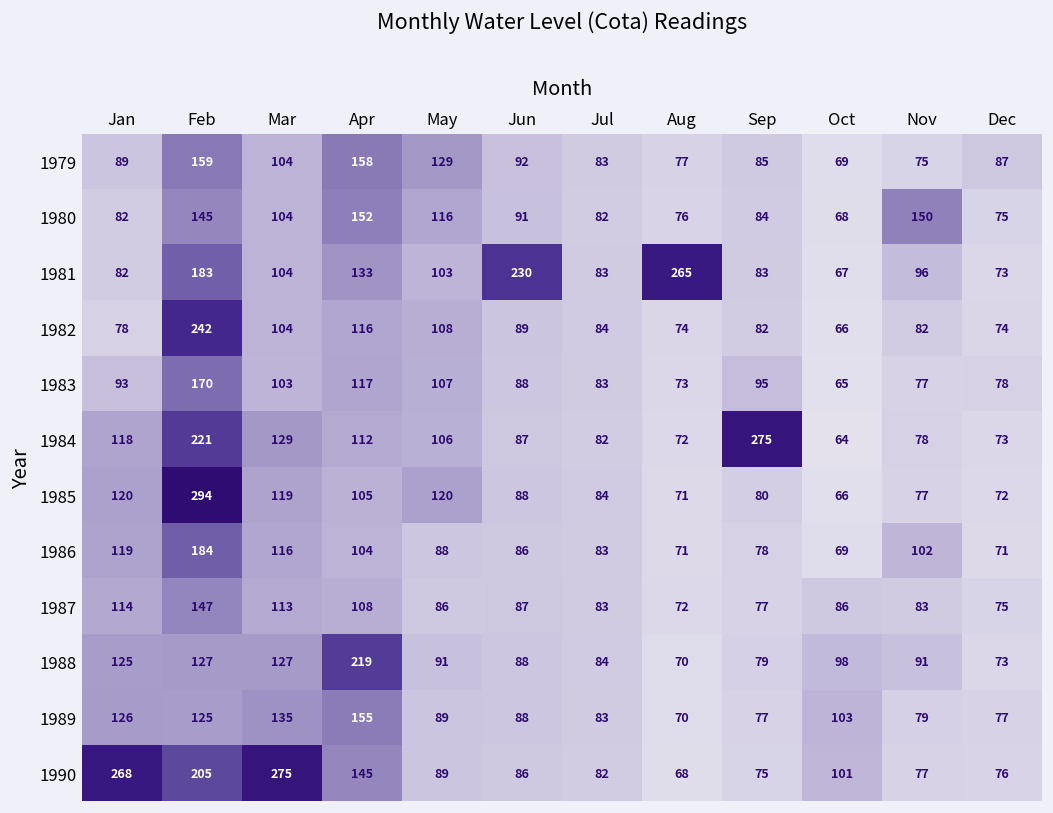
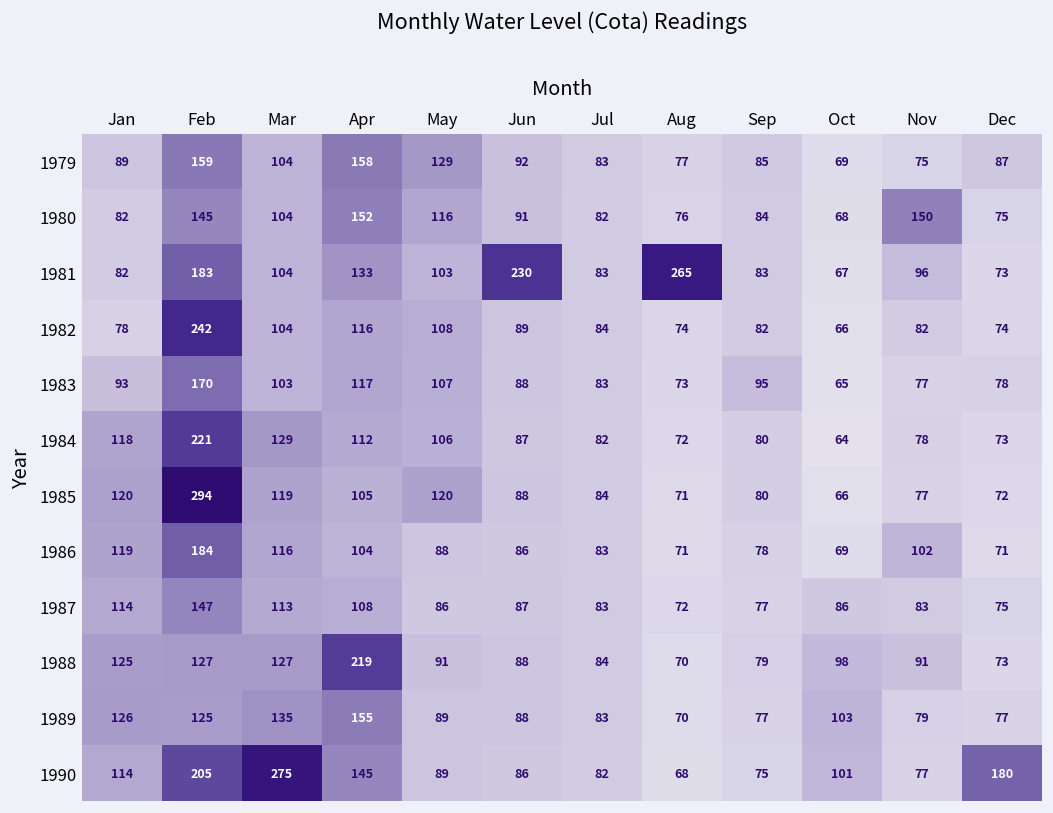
  {
    "1979": {
      "Jan": 89,
      "Feb": 159,
      "Mar": 104,
      "Apr": 158,
      "May": 129,
      "Jun": 92,
      "Jul": 83,
      "Aug": 77,
      "Sep": 85,
      "Oct": 69,
      "Nov": 75,
      "Dec": 87
    },
    "1980": {
      "Jan": 82,
      "Feb": 145,
      "Mar": 104,
      "Apr": 152,
      "May": 116,
      "Jun": 91,
      "Jul": 82,
      "Aug": 76,
      "Sep": 84,
      "Oct": 68,
      "Nov": 150,
      "Dec": 75
    },
    "1981": {
      "Jan": 82,
      "Feb": 183,
      "Mar": 104,
      "Apr": 133,
      "May": 103,
      "Jun": 230,
      "Jul": 83,
      "Aug": 265,
      "Sep": 83,
      "Oct": 67,
      "Nov": 96,
      "Dec": 73
    },
    "1982": {
      "Jan": 78,
      "Feb": 242,
      "Mar": 104,
      "Apr": 116,
      "May": 108,
      "Jun": 89,
      "Jul": 84,
      "Aug": 74,
      "Sep": 82,
      "Oct": 66,
      "Nov": 82,
      "Dec": 74
    },
    "1983": {
      "Jan": 93,
      "Feb": 170,
      "Mar": 103,
      "Apr": 117,
      "May": 107,
      "Jun": 88,
      "Jul": 83,
      "Aug": 73,
      "Sep": 95,
      "Oct": 65,
      "Nov": 77,
      "Dec": 78
    },
    "1984": {
      "Jan": 118,
      "Feb": 221,
      "Mar": 129,
      "Apr": 112,
      "May": 106,
      "Jun": 87,
      "Jul": 82,
      "Aug": 72,
-     "Sep": 275,
+     "Sep": 80,
      "Oct": 64,
      "Nov": 78,
      "Dec": 73
    },
    "1985": {
      "Jan": 120,
      "Feb": 294,
      "Mar": 119,
      "Apr": 105,
      "May": 120,
      "Jun": 88,
      "Jul": 84,
      "Aug": 71,
      "Sep": 80,
      "Oct": 66,
      "Nov": 77,
      "Dec": 72
    },
    "1986": {
      "Jan": 119,
      "Feb": 184,
      "Mar": 116,
      "Apr": 104,
      "May": 88,
      "Jun": 86,
      "Jul": 83,
      "Aug": 71,
      "Sep": 78,
      "Oct": 69,
      "Nov": 102,
      "Dec": 71
    },
    "1987": {
      "Jan": 114,
      "Feb": 147,
      "Mar": 113,
      "Apr": 108,
      "May": 86,
      "Jun": 87,
      "Jul": 83,
      "Aug": 72,
      "Sep": 77,
      "Oct": 86,
      "Nov": 83,
      "Dec": 75
    },
    "1988": {
      "Jan": 125,
      "Feb": 127,
      "Mar": 127,
      "Apr": 219,
      "May": 91,
      "Jun": 88,
      "Jul": 84,
      "Aug": 70,
      "Sep": 79,
      "Oct": 98,
      "Nov": 91,
      "Dec": 73
    },
    "1989": {
      "Jan": 126,
      "Feb": 125,
      "Mar": 135,
      "Apr": 155,
      "May": 89,
      "Jun": 88,
      "Jul": 83,
      "Aug": 70,
      "Sep": 77,
      "Oct": 103,
      "Nov": 79,
      "Dec": 77
    },
    "1990": {
-     "Jan": 268,
+     "Jan": 114,
      "Feb": 205,
      "Mar": 275,
      "Apr": 145,
      "May": 89,
      "Jun": 86,
      "Jul": 82,
      "Aug": 68,
      "Sep": 75,
      "Oct": 101,
      "Nov": 77,
-     "Dec": 76
+     "Dec": 180
    }
  }
